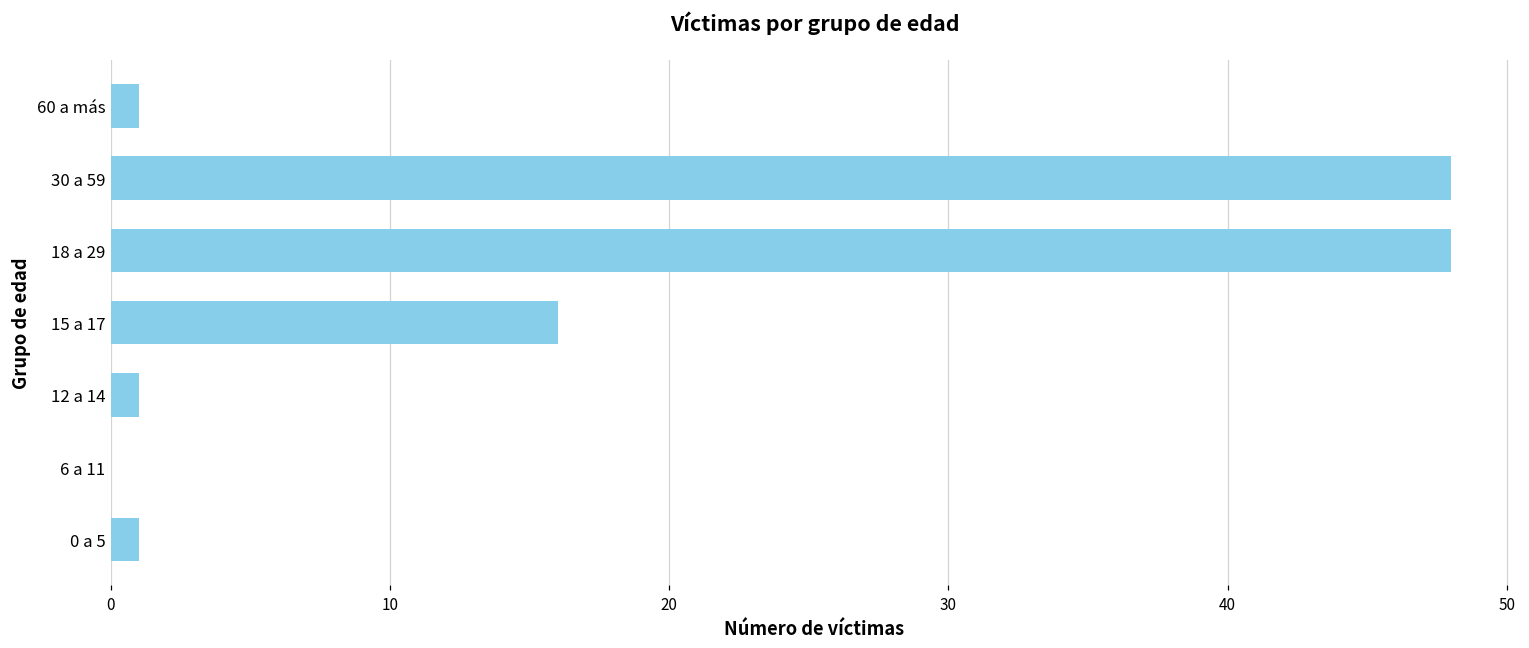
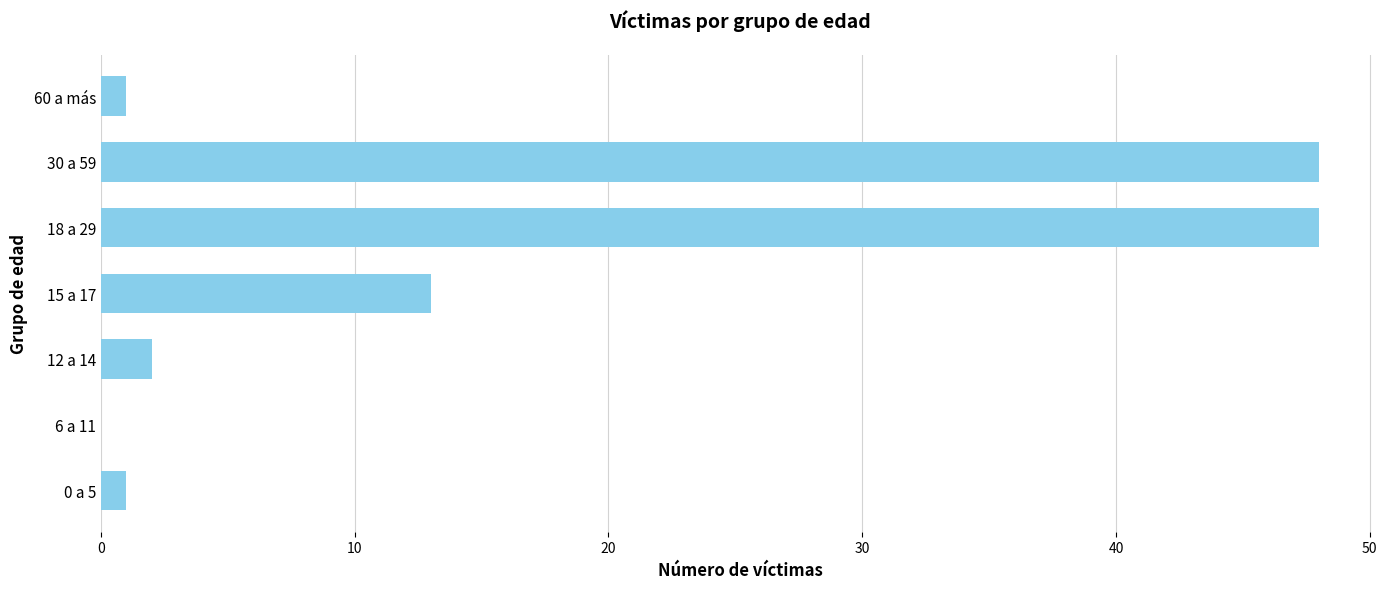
  {
    "60 a más": 1,
    "30 a 59": 48,
    "18 a 29": 48,
-   "15 a 17": 16,
-   "12 a 14": 1,
+   "15 a 17": 13,
+   "12 a 14": 2,
    "6 a 11": 0,
    "0 a 5": 1
  }
